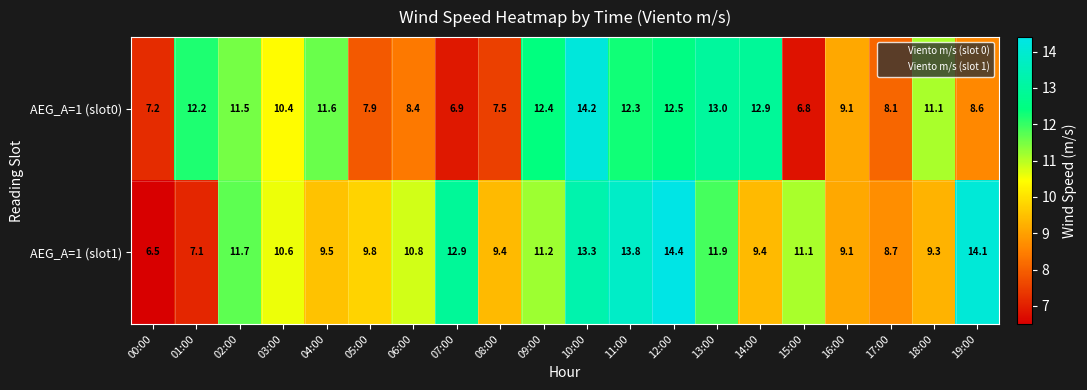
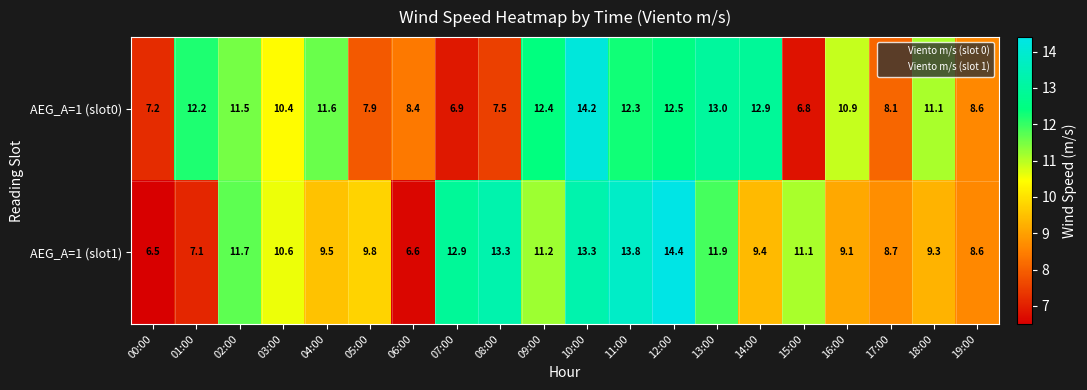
  {
    "AEG_A=1 (slot0)": {
      "00:00": 7.2,
      "01:00": 12.2,
      "02:00": 11.5,
      "03:00": 10.4,
      "04:00": 11.6,
      "05:00": 7.9,
      "06:00": 8.4,
      "07:00": 6.9,
      "08:00": 7.5,
      "09:00": 12.4,
      "10:00": 14.2,
      "11:00": 12.3,
      "12:00": 12.5,
      "13:00": 13.0,
      "14:00": 12.9,
      "15:00": 6.8,
-     "16:00": 9.1,
+     "16:00": 10.9,
      "17:00": 8.1,
      "18:00": 11.1,
      "19:00": 8.6
    },
    "AEG_A=1 (slot1)": {
      "00:00": 6.5,
      "01:00": 7.1,
      "02:00": 11.7,
      "03:00": 10.6,
      "04:00": 9.5,
      "05:00": 9.8,
-     "06:00": 10.8,
+     "06:00": 6.6,
      "07:00": 12.9,
-     "08:00": 9.4,
+     "08:00": 13.3,
      "09:00": 11.2,
      "10:00": 13.3,
      "11:00": 13.8,
      "12:00": 14.4,
      "13:00": 11.9,
      "14:00": 9.4,
      "15:00": 11.1,
      "16:00": 9.1,
      "17:00": 8.7,
      "18:00": 9.3,
-     "19:00": 14.1
+     "19:00": 8.6
    }
  }
